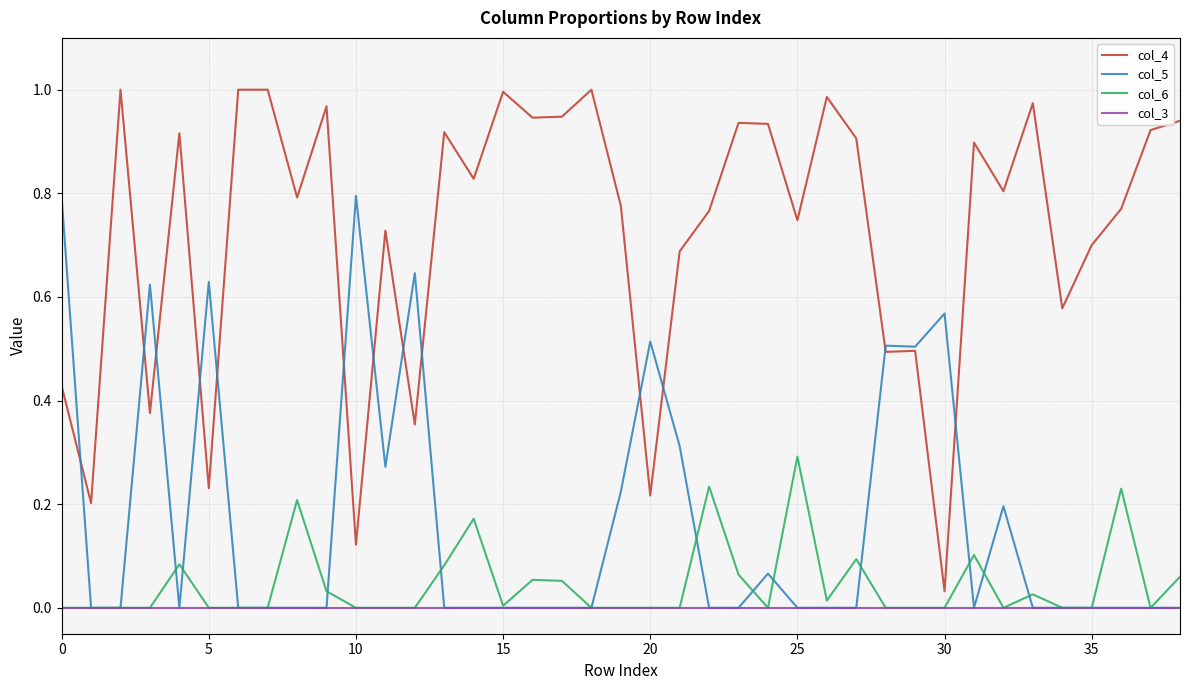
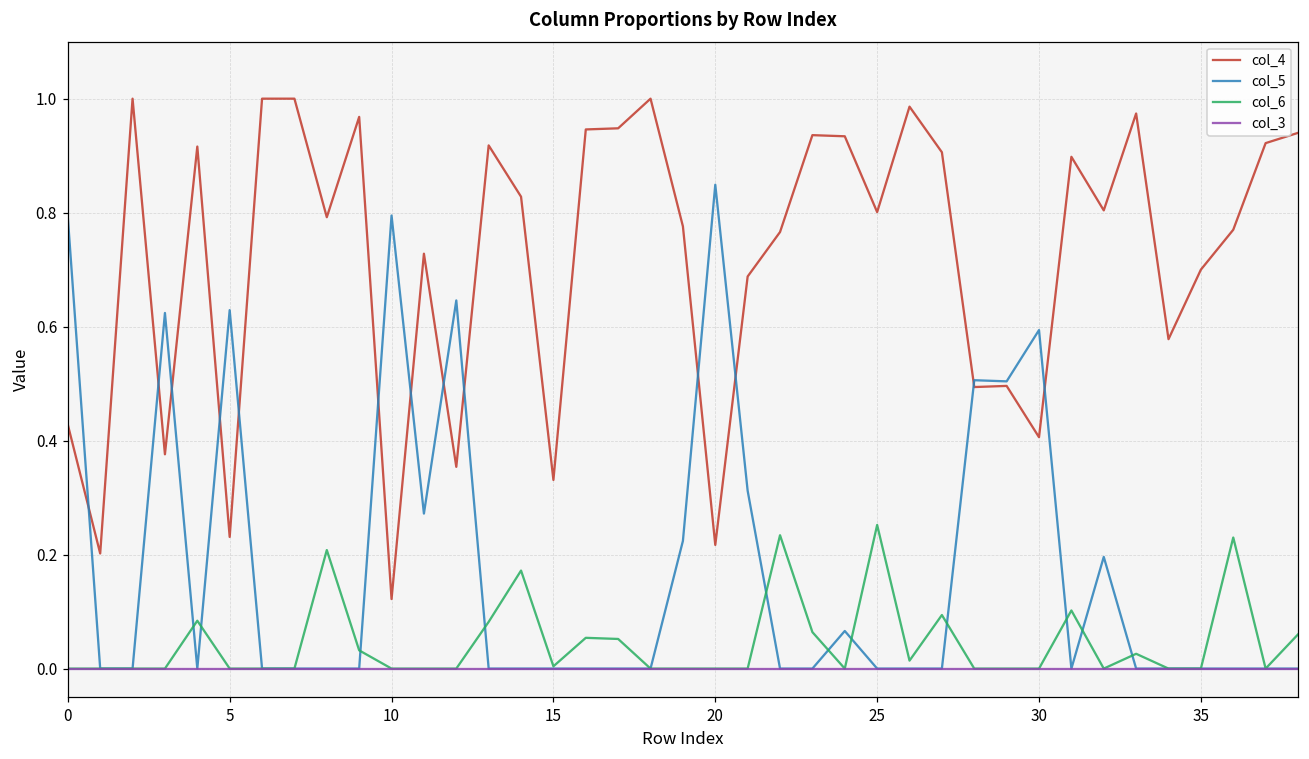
  {
    "col_4": {
      "0": 0.43,
      "5": 0.23,
      "10": 0.12,
-     "15": 1.00,
+     "15": 0.33,
      "20": 0.22,
-     "25": 0.75,
-     "30": 0.03,
+     "25": 0.80,
+     "30": 0.41,
      "35": 0.70
    },
    "col_5": {
      "0": 0.79,
      "5": 0.63,
      "10": 0.80,
-     "20": 0.51,
-     "30": 0.57
+     "20": 0.85,
+     "30": 0.59
    },
    "col_6": {
-     "25": 0.29
+     "25": 0.25
    }
  }
